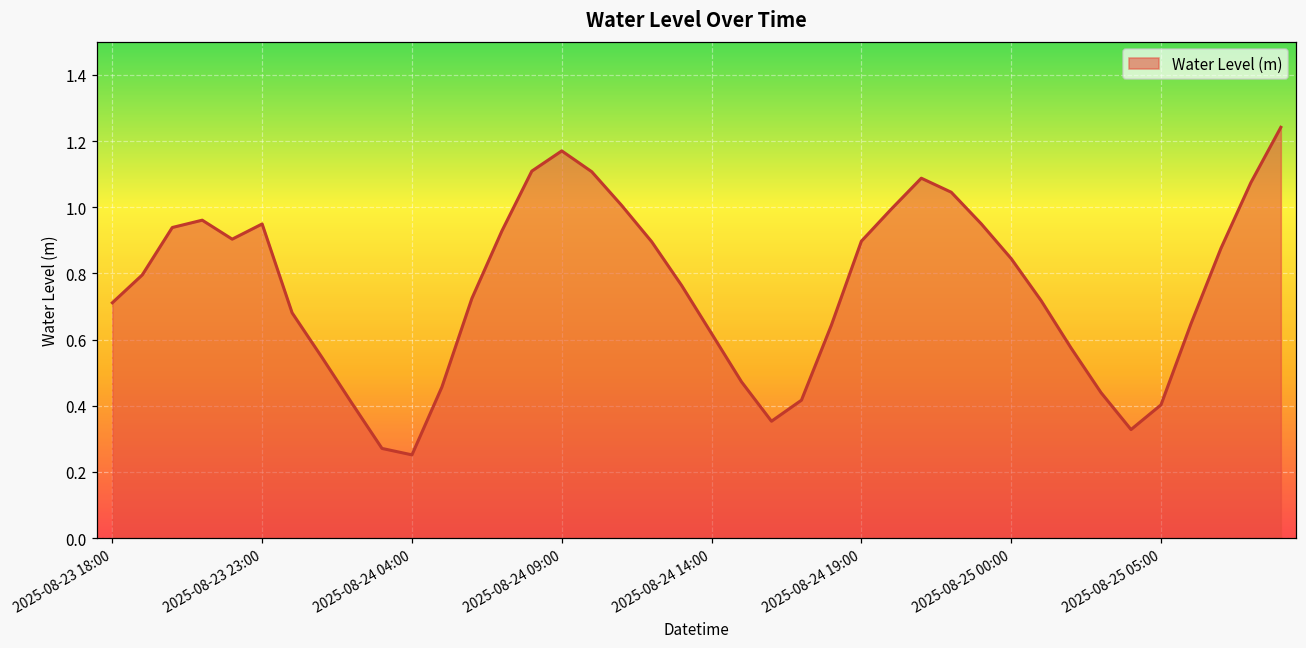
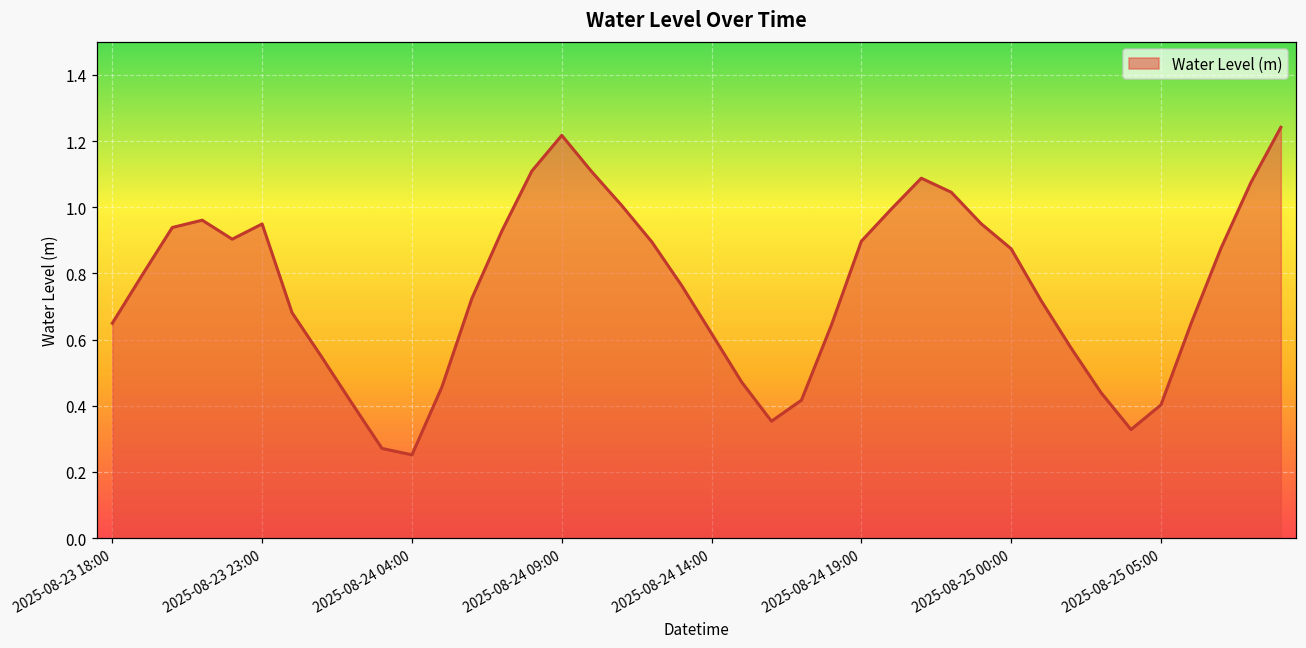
  {
-   "2025-08-23 18:00": 0.71,
+   "2025-08-23 18:00": 0.65,
    "2025-08-23 23:00": 0.95,
    "2025-08-24 04:00": 0.25,
-   "2025-08-24 09:00": 1.17,
+   "2025-08-24 09:00": 1.22,
    "2025-08-24 14:00": 0.62,
    "2025-08-24 19:00": 0.90,
-   "2025-08-25 00:00": 0.84,
+   "2025-08-25 00:00": 0.87,
    "2025-08-25 05:00": 0.40
  }
